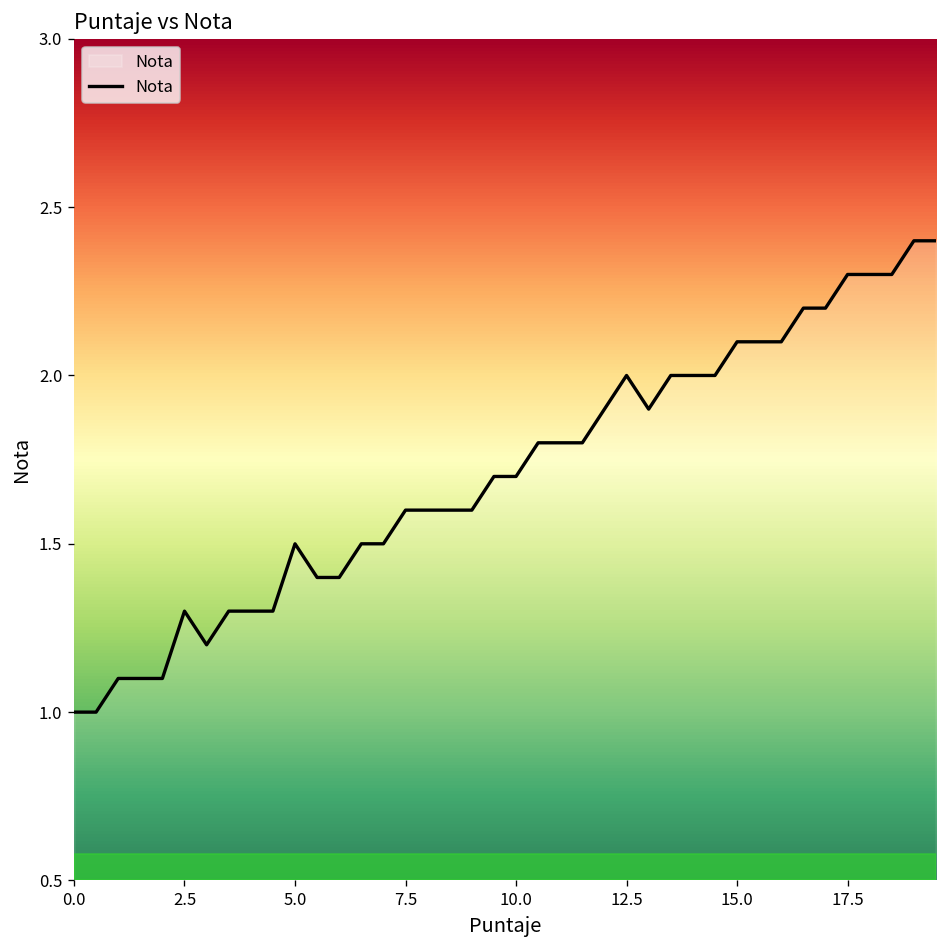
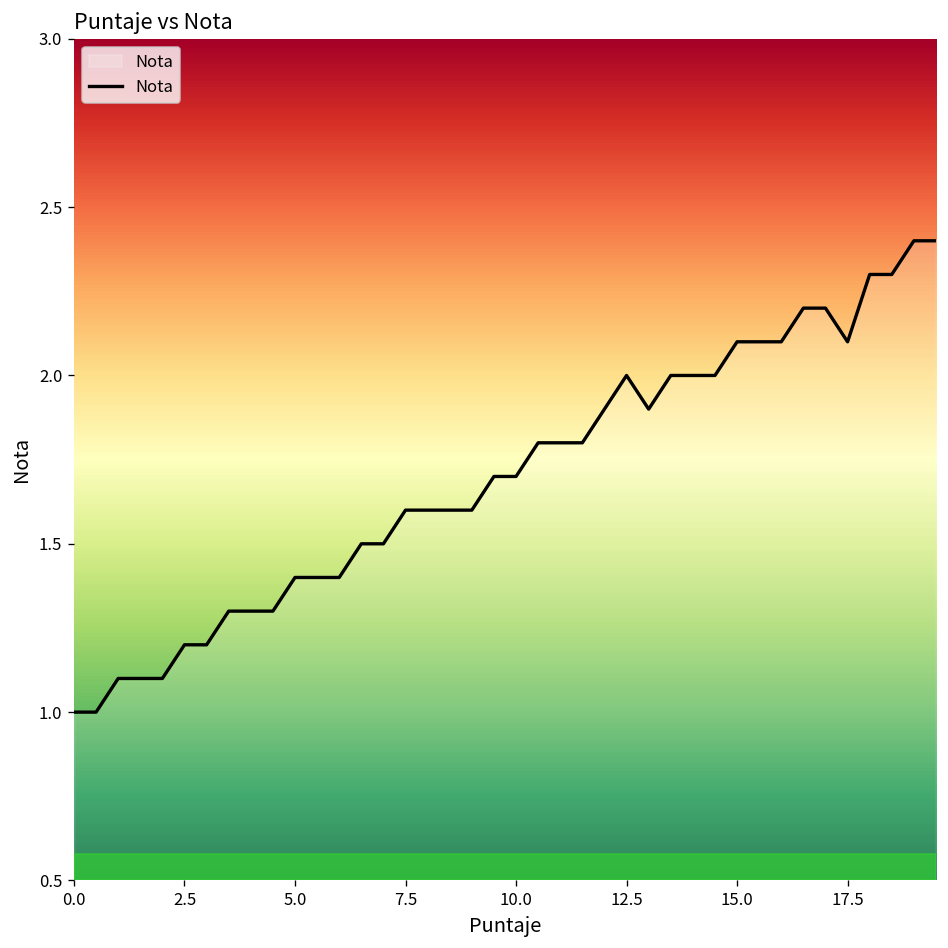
  {
    "0.0": 1.0,
-   "2.5": 1.3,
-   "5.0": 1.5,
+   "2.5": 1.2,
+   "5.0": 1.4,
    "7.5": 1.6,
    "10.0": 1.7,
    "12.5": 2.0,
    "15.0": 2.1,
-   "17.5": 2.3
+   "17.5": 2.1
  }
